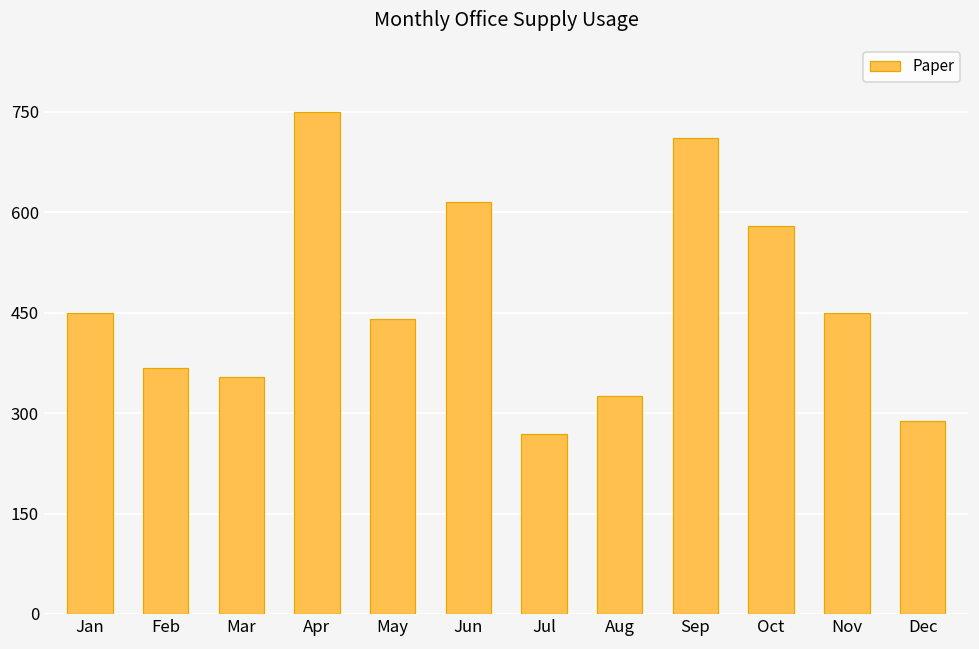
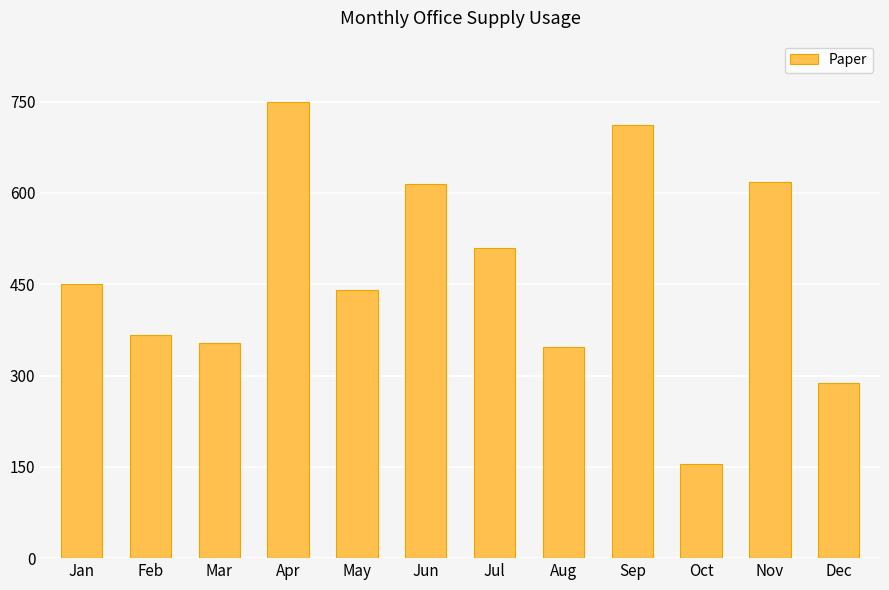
  {
    "Jan": 450,
    "Feb": 370,
    "Mar": 350,
    "Apr": 750,
    "May": 440,
    "Jun": 620,
-   "Jul": 270,
-   "Aug": 330,
+   "Jul": 510,
+   "Aug": 350,
    "Sep": 710,
-   "Oct": 580,
-   "Nov": 450,
+   "Oct": 160,
+   "Nov": 620,
    "Dec": 290
  }
